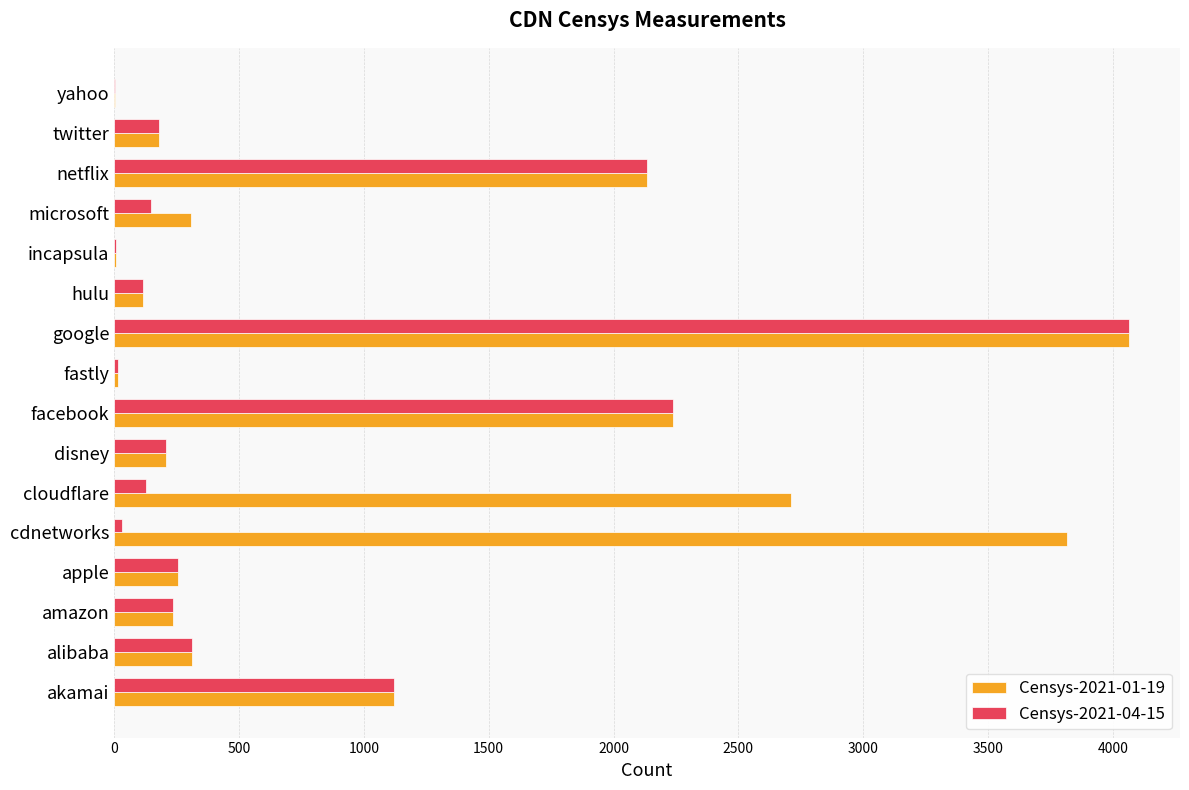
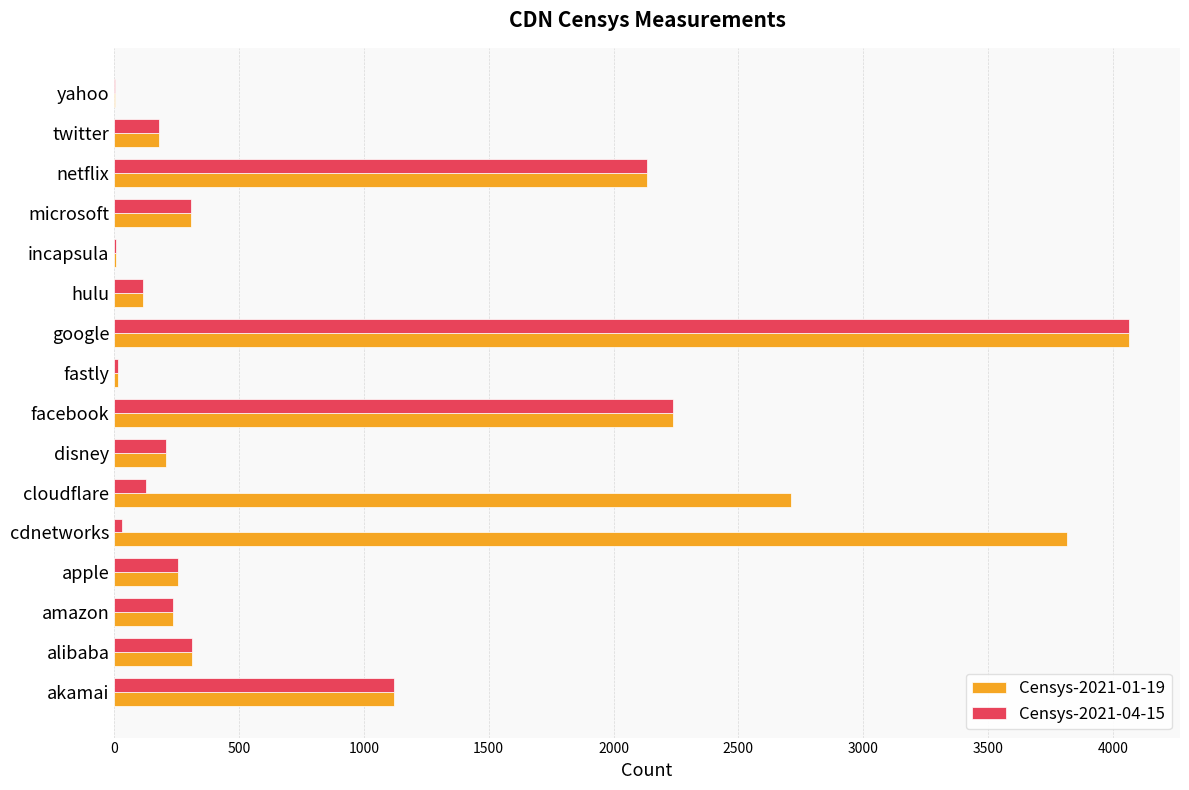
  {
    "Censys-2021-01-19": {
      "twitter": 180,
      "netflix": 2140,
      "microsoft": 310,
      "hulu": 120,
      "google": 4070,
      "fastly": 20,
      "facebook": 2240,
      "disney": 210,
      "cloudflare": 2710,
      "cdnetworks": 3820,
      "apple": 250,
      "amazon": 240,
      "alibaba": 310,
      "akamai": 1120
    },
    "Censys-2021-04-15": {
      "twitter": 180,
      "netflix": 2140,
-     "microsoft": 150,
+     "microsoft": 310,
      "hulu": 120,
      "google": 4070,
      "fastly": 20,
      "facebook": 2240,
      "disney": 210,
      "cloudflare": 130,
      "cdnetworks": 30,
      "apple": 250,
      "amazon": 240,
      "alibaba": 310,
      "akamai": 1120
    }
  }
